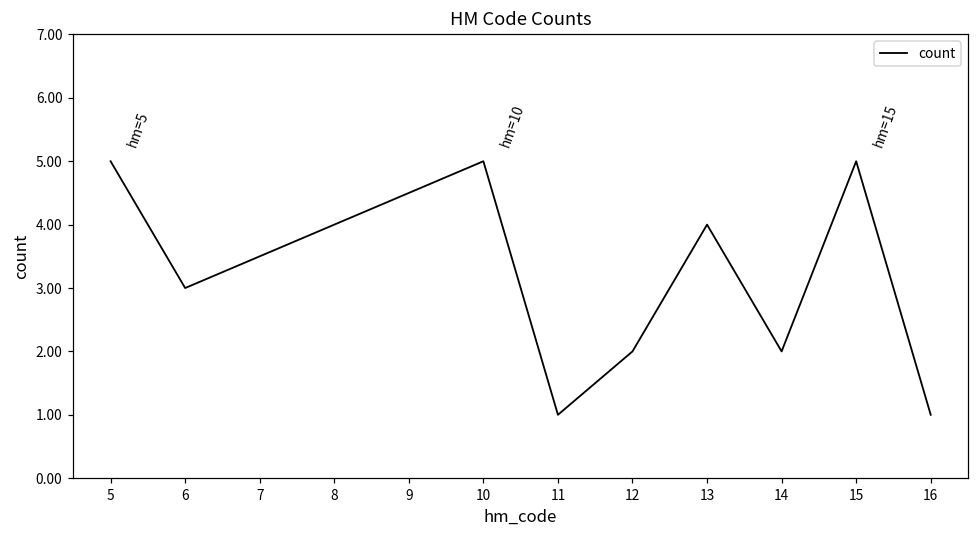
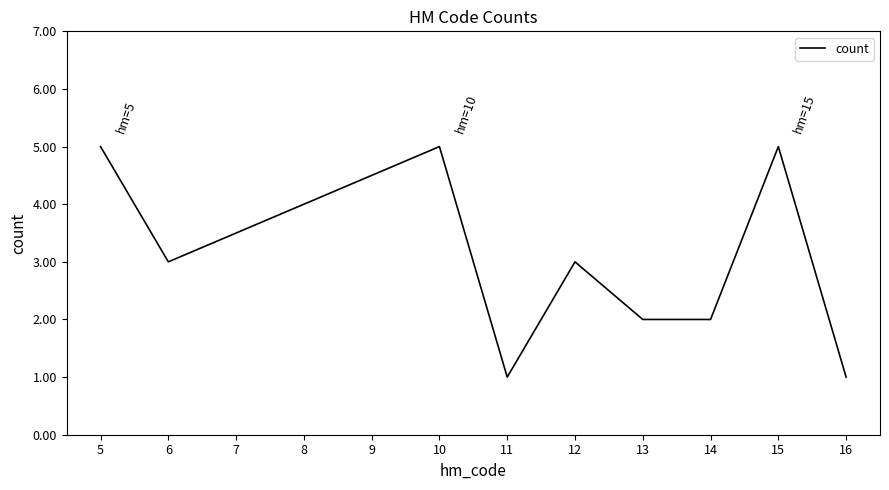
  {
    "6": 3,
    "11": 1,
-   "12": 2,
-   "13": 4,
+   "12": 3,
+   "13": 2,
    "14": 2,
    "16": 1
  }
